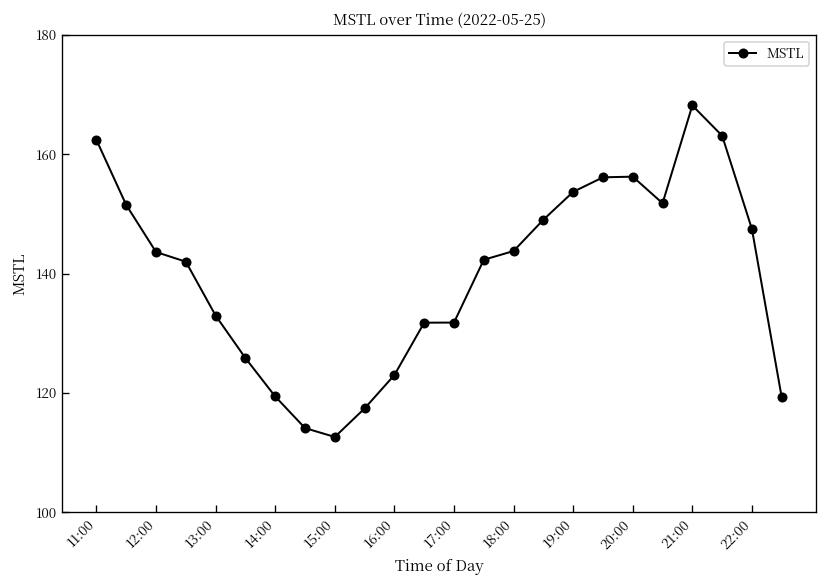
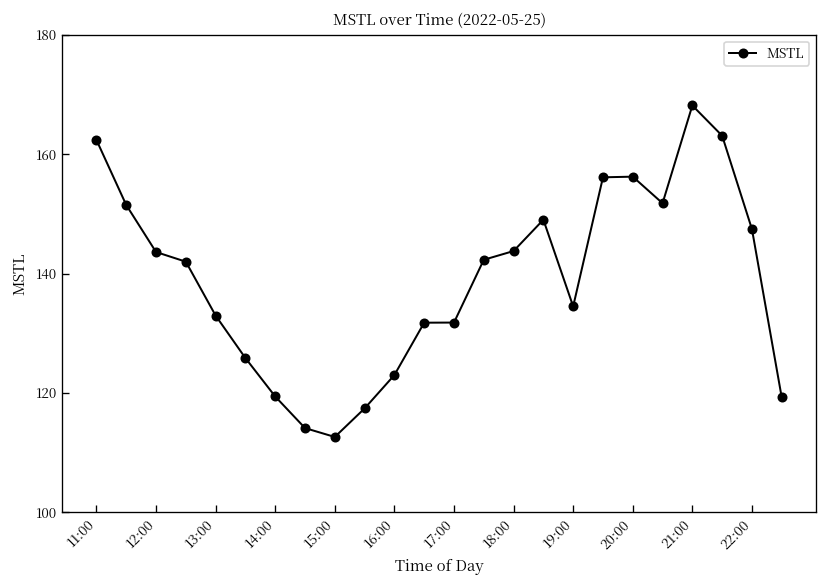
  {
    "11:00": 162,
    "12:00": 144,
    "13:00": 133,
    "14:00": 119,
    "15:00": 113,
    "16:00": 123,
    "17:00": 132,
    "18:00": 144,
-   "19:00": 154,
+   "19:00": 135,
    "20:00": 156,
    "21:00": 168,
    "22:00": 147
  }
